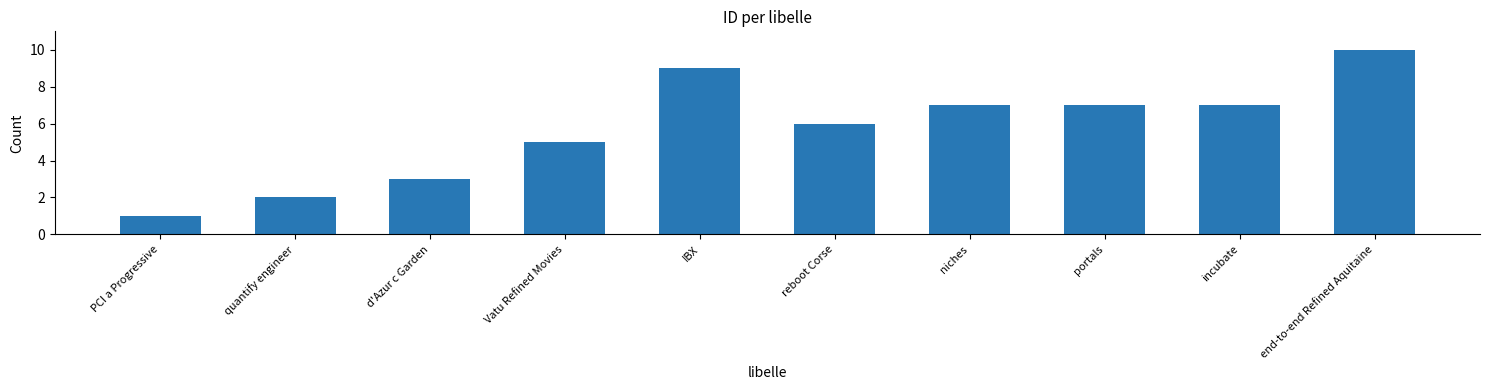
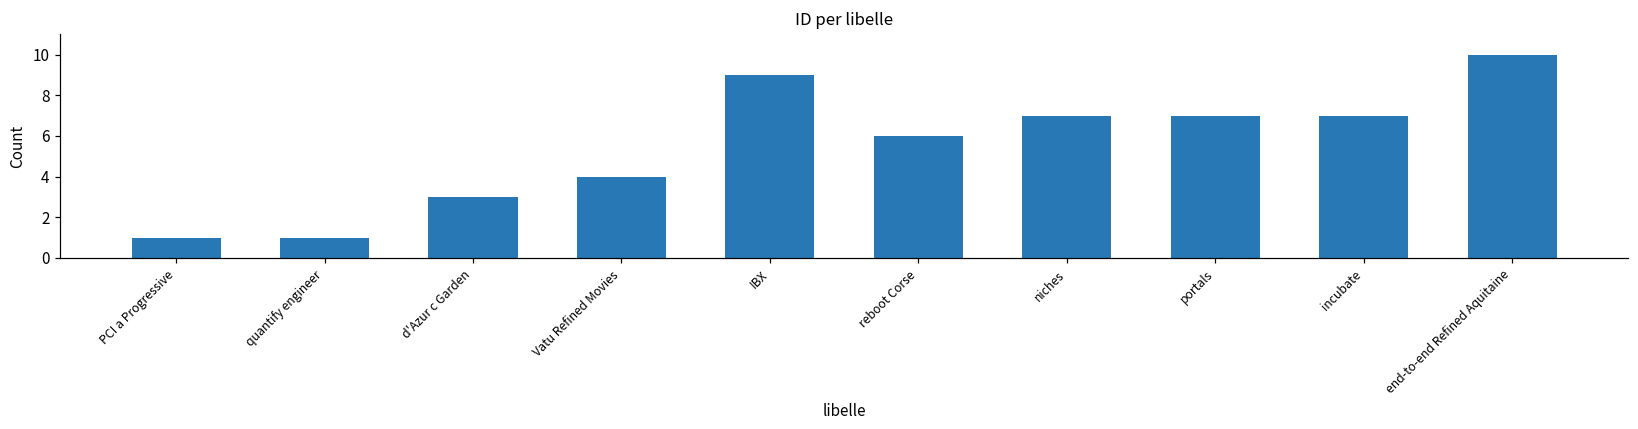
  {
    "PCI a Progressive": 1,
-   "quantify engineer": 2,
+   "quantify engineer": 1,
    "d'Azur c Garden": 3,
-   "Vatu Refined Movies": 5,
+   "Vatu Refined Movies": 4,
    "IBX": 9,
    "reboot Corse": 6,
    "niches": 7,
    "portals": 7,
    "incubate": 7,
    "end-to-end Refined Aquitaine": 10
  }
